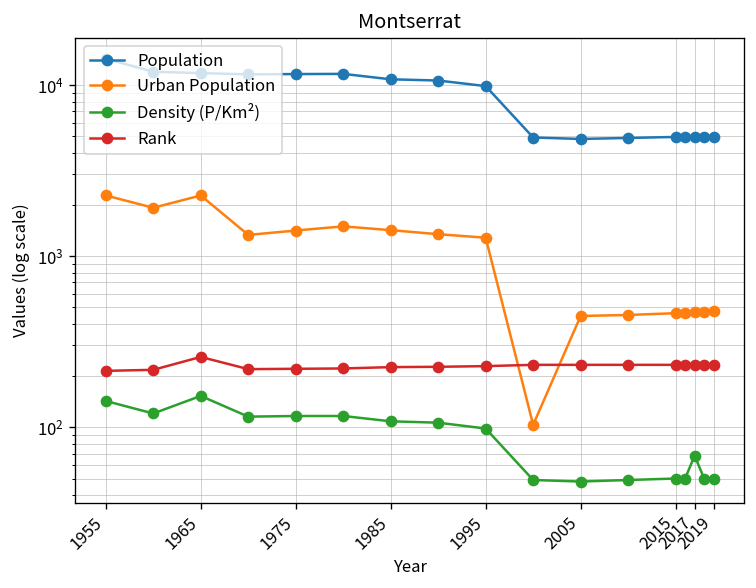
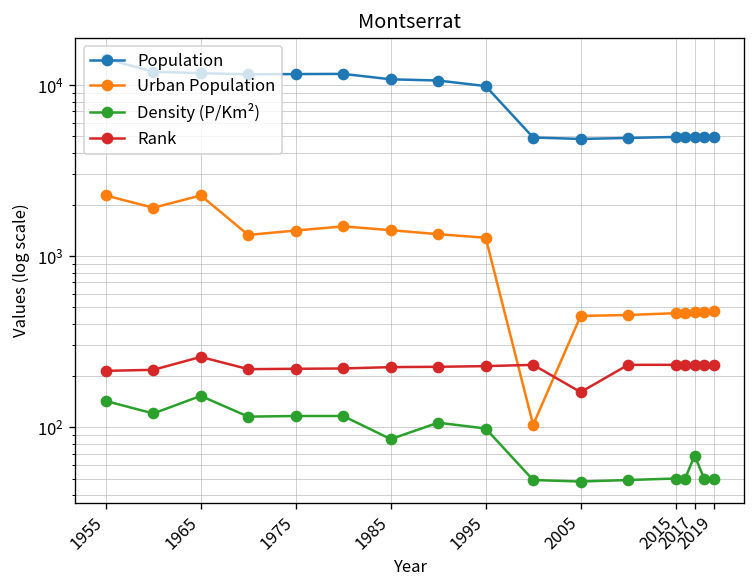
  {
    "Population": {
      "1975": 12000,
      "1985": 11000,
      "1995": 10000,
      "2005": 4800,
      "2015": 5000,
      "2017": 5000,
      "2019": 5000
    },
    "Urban Population": {
      "1955": 2300,
      "1965": 2300,
      "1975": 1400,
      "1985": 1400,
      "1995": 1300,
      "2005": 450,
      "2015": 460,
      "2017": 470,
      "2019": 470
    },
    "Density (P/Km²)": {
      "1955": 140,
      "1965": 150,
      "1975": 120,
-     "1985": 110,
+     "1985": 90,
      "1995": 100,
      "2005": 48,
      "2015": 50,
      "2017": 70,
      "2019": 50
    },
    "Rank": {
      "1955": 210,
      "1965": 260,
      "1975": 220,
      "1985": 220,
      "1995": 230,
-     "2005": 230,
+     "2005": 160,
      "2015": 230,
      "2017": 230,
      "2019": 230
    }
  }
